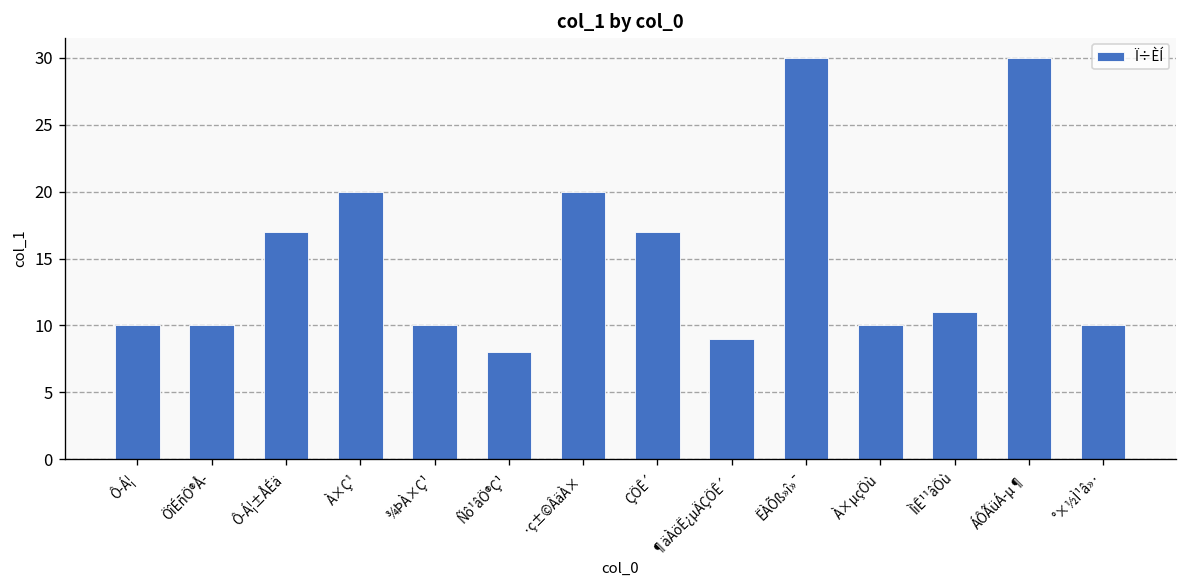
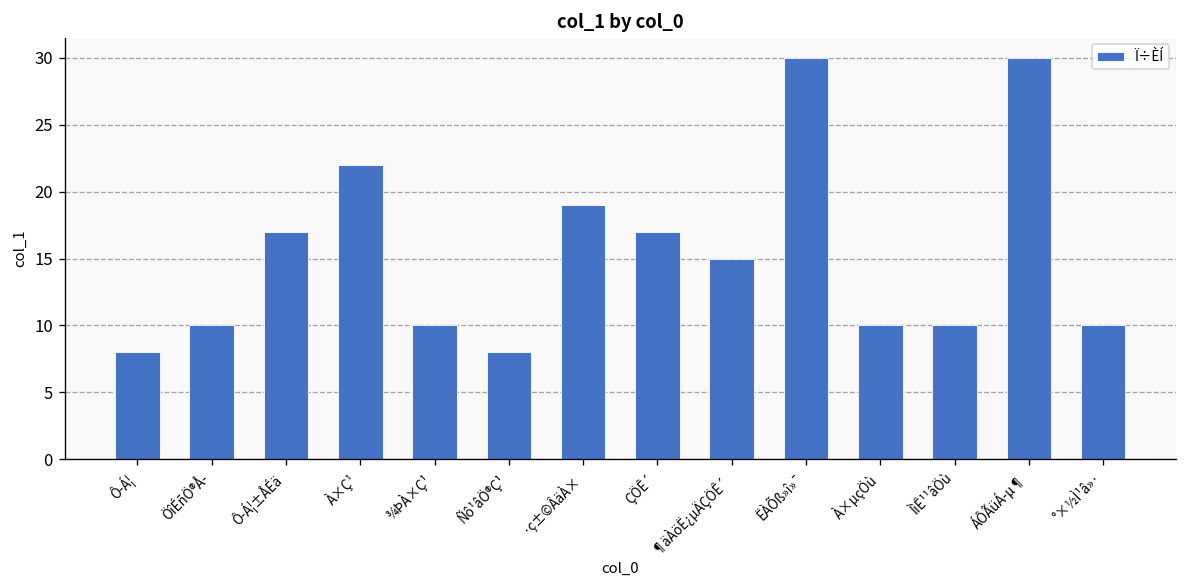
  {
-   "Ô­Á¦": 10,
+   "Ô­Á¦": 8,
    "ÖîÉñÖ®Å­": 10,
    "Ô­Á¦±ÅÉä": 17,
-   "À×Ç¹": 20,
+   "À×Ç¹": 22,
    "¾ÞÀ×Ç¹": 10,
    "Ñô¹âÖ®Ç¹": 8,
-   "·ç±©ÂäÀ×": 20,
+   "·ç±©ÂäÀ×": 19,
    "ÇÖÊ´": 17,
-   "¶äÀöË¿µÄÇÖÊ´": 9,
+   "¶äÀöË¿µÄÇÖÊ´": 15,
    "ËÀÕß»î»¯": 30,
    "À×µçÖù": 10,
-   "ÌìÊ¹¹âÖù": 11,
+   "ÌìÊ¹¹âÖù": 10,
    "ÁÔÃüÁ­µ¶": 30,
    "°×½Ì¹â»·": 10
  }
